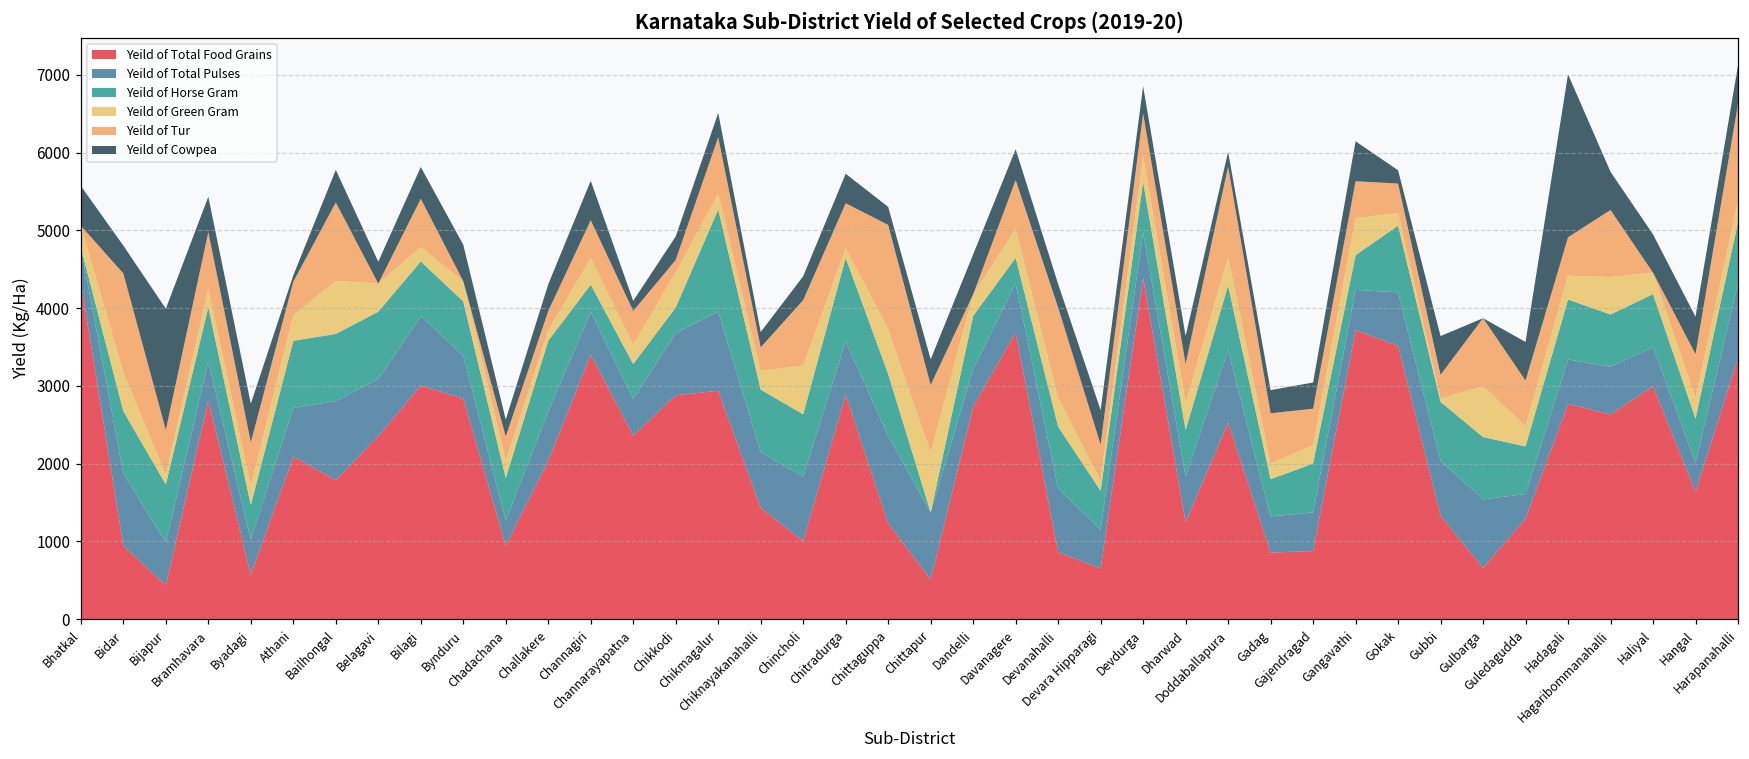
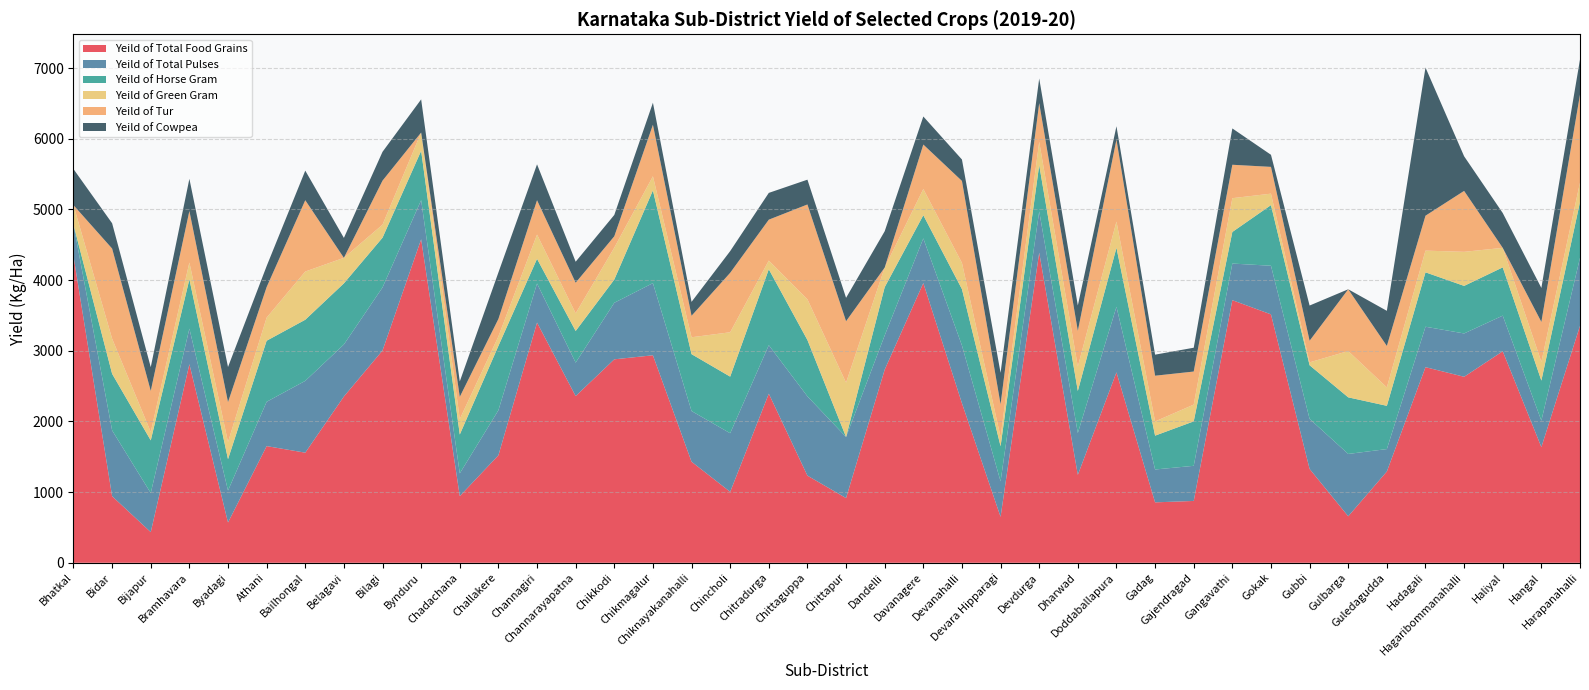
  {
    "Yeild of Total Food Grains": {
      "Bhatkal": 4300,
      "Bidar": 900,
      "Bijapur": 400,
      "Bramhavara": 2800,
      "Byadagi": 600,
-     "Athani": 2100,
-     "Bailhongal": 1800,
+     "Athani": 1700,
+     "Bailhongal": 1600,
      "Belagavi": 2400,
      "Bilagi": 3000,
-     "Bynduru": 2800,
+     "Bynduru": 4600,
      "Chadachana": 900,
-     "Challakere": 2000,
+     "Challakere": 1500,
      "Channagiri": 3400,
      "Channarayapatna": 2400,
      "Chikkodi": 2900,
      "Chikmagalur": 2900,
      "Chiknayakanahalli": 1400,
      "Chincholi": 1000,
-     "Chitradurga": 2900,
+     "Chitradurga": 2400,
      "Chittaguppa": 1200,
-     "Chittapur": 500,
+     "Chittapur": 900,
      "Dandelli": 2700,
-     "Davanagere": 3700,
-     "Devanahalli": 900,
+     "Davanagere": 4000,
+     "Devanahalli": 2300,
      "Devara Hipparagi": 700,
      "Devdurga": 4400,
      "Dharwad": 1200,
-     "Doddaballapura": 2500,
+     "Doddaballapura": 2700,
      "Gadag": 900,
      "Gajendragad": 900,
      "Gangavathi": 3700,
      "Gokak": 3500,
      "Gubbi": 1300,
      "Gulbarga": 700,
      "Guledagudda": 1300,
      "Hadagali": 2800,
      "Hagaribommanahalli": 2600,
      "Haliyal": 3000,
      "Hangal": 1600,
      "Harapanahalli": 3400
    },
    "Yeild of Cowpea": {
      "Bhatkal": 500,
      "Bidar": 400,
-     "Bijapur": 1600,
+     "Bijapur": 300,
      "Bramhavara": 500,
      "Byadagi": 500,
-     "Athani": 100,
+     "Athani": 300,
      "Bailhongal": 400,
      "Belagavi": 300,
      "Bilagi": 400,
      "Bynduru": 500,
      "Chadachana": 200,
-     "Challakere": 300,
+     "Challakere": 700,
      "Channagiri": 500,
-     "Channarayapatna": 100,
+     "Channarayapatna": 300,
      "Chikkodi": 300,
      "Chikmagalur": 300,
      "Chiknayakanahalli": 200,
      "Chincholi": 300,
      "Chitradurga": 400,
-     "Chittaguppa": 200,
+     "Chittaguppa": 400,
      "Chittapur": 300,
      "Dandelli": 500,
      "Davanagere": 400,
      "Devanahalli": 300,
      "Devara Hipparagi": 400,
      "Devdurga": 300,
      "Dharwad": 400,
      "Doddaballapura": 200,
      "Gadag": 300,
      "Gajendragad": 300,
      "Gangavathi": 500,
      "Gokak": 200,
      "Gubbi": 500,
      "Guledagudda": 500,
      "Hadagali": 2100,
      "Hagaribommanahalli": 500,
      "Haliyal": 500,
      "Hangal": 500,
      "Harapanahalli": 500
    }
  }
